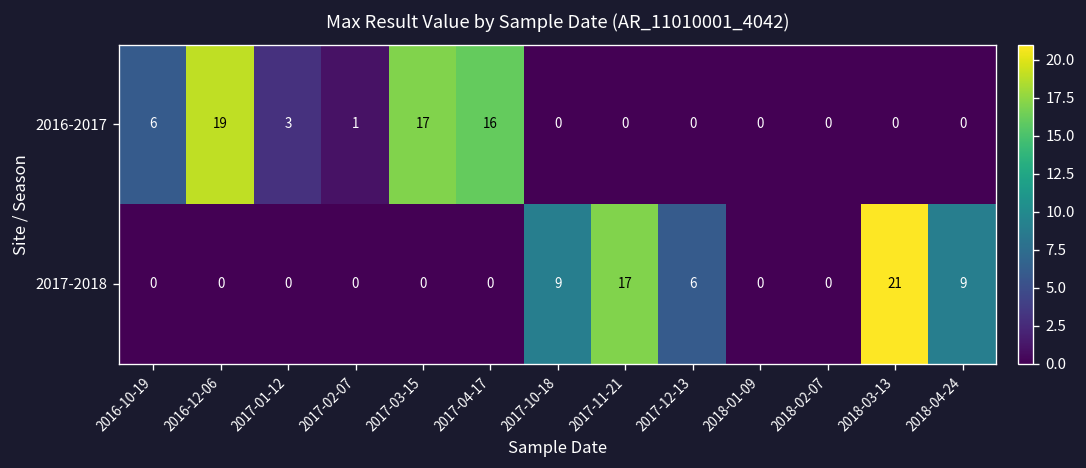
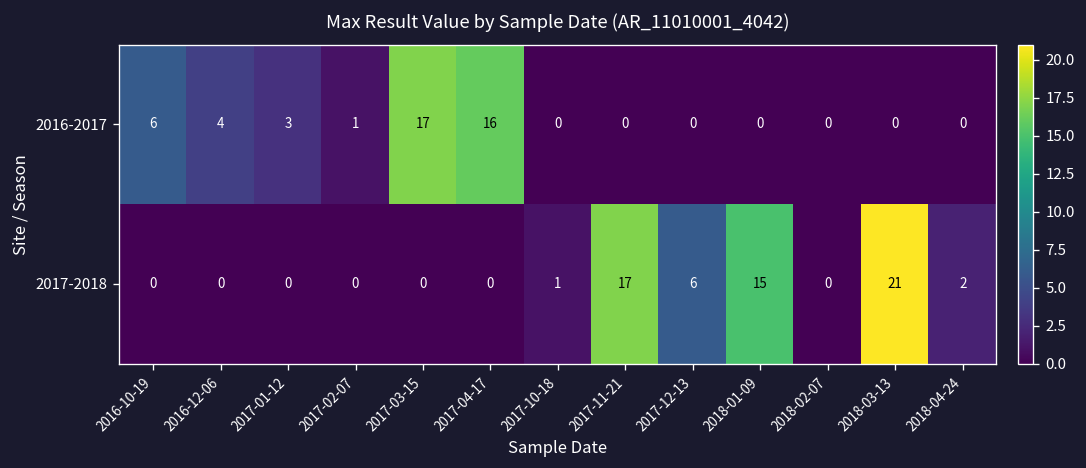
  {
    "2016-2017": {
      "2016-10-19": 6,
-     "2016-12-06": 19,
+     "2016-12-06": 4,
      "2017-01-12": 3,
      "2017-02-07": 1,
      "2017-03-15": 17,
      "2017-04-17": 16,
      "2017-10-18": 0,
      "2017-11-21": 0,
      "2017-12-13": 0,
      "2018-01-09": 0,
      "2018-02-07": 0,
      "2018-03-13": 0,
      "2018-04-24": 0
    },
    "2017-2018": {
      "2016-10-19": 0,
      "2016-12-06": 0,
      "2017-01-12": 0,
      "2017-02-07": 0,
      "2017-03-15": 0,
      "2017-04-17": 0,
-     "2017-10-18": 9,
+     "2017-10-18": 1,
      "2017-11-21": 17,
      "2017-12-13": 6,
-     "2018-01-09": 0,
+     "2018-01-09": 15,
      "2018-02-07": 0,
      "2018-03-13": 21,
-     "2018-04-24": 9
+     "2018-04-24": 2
    }
  }
